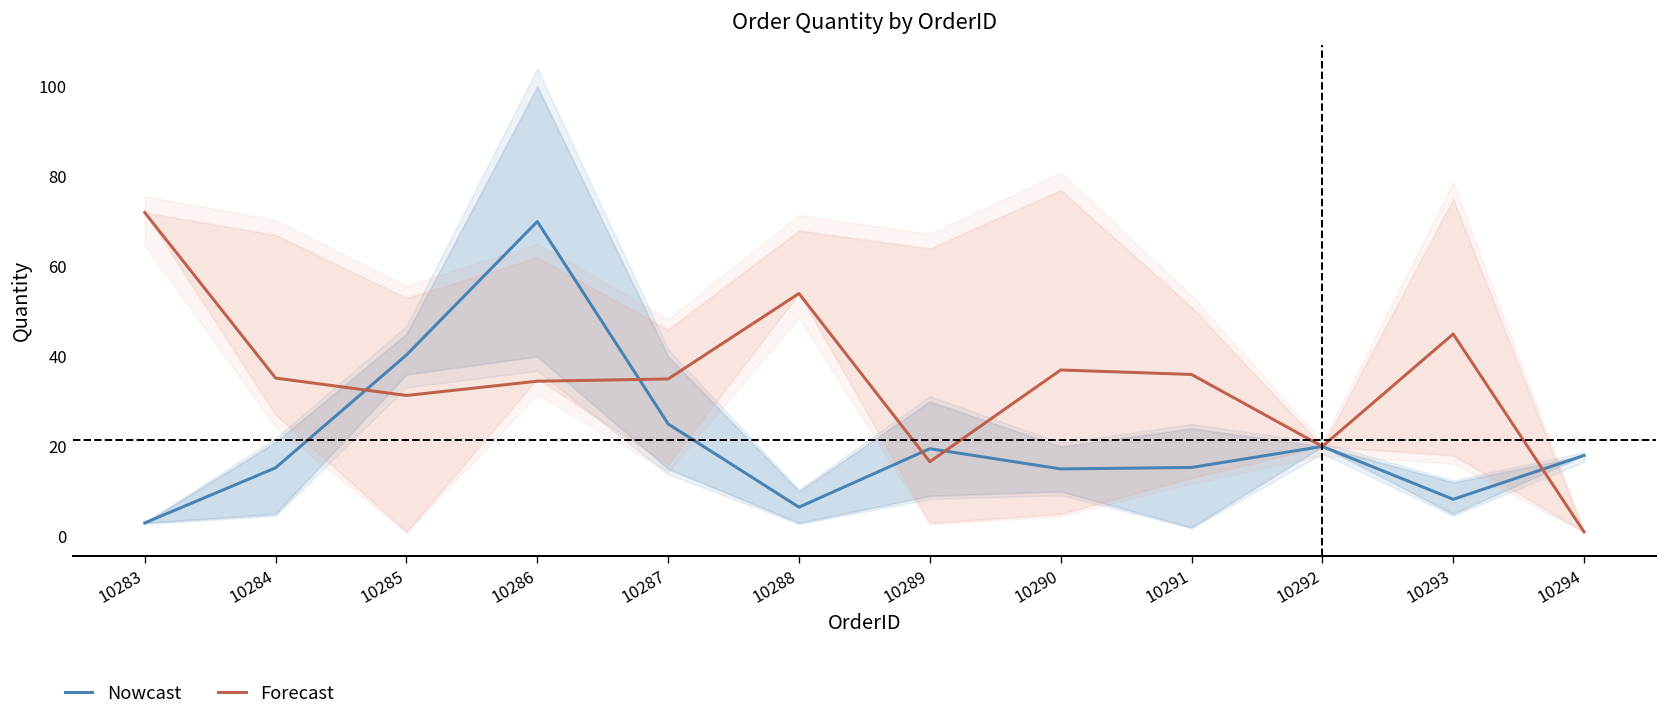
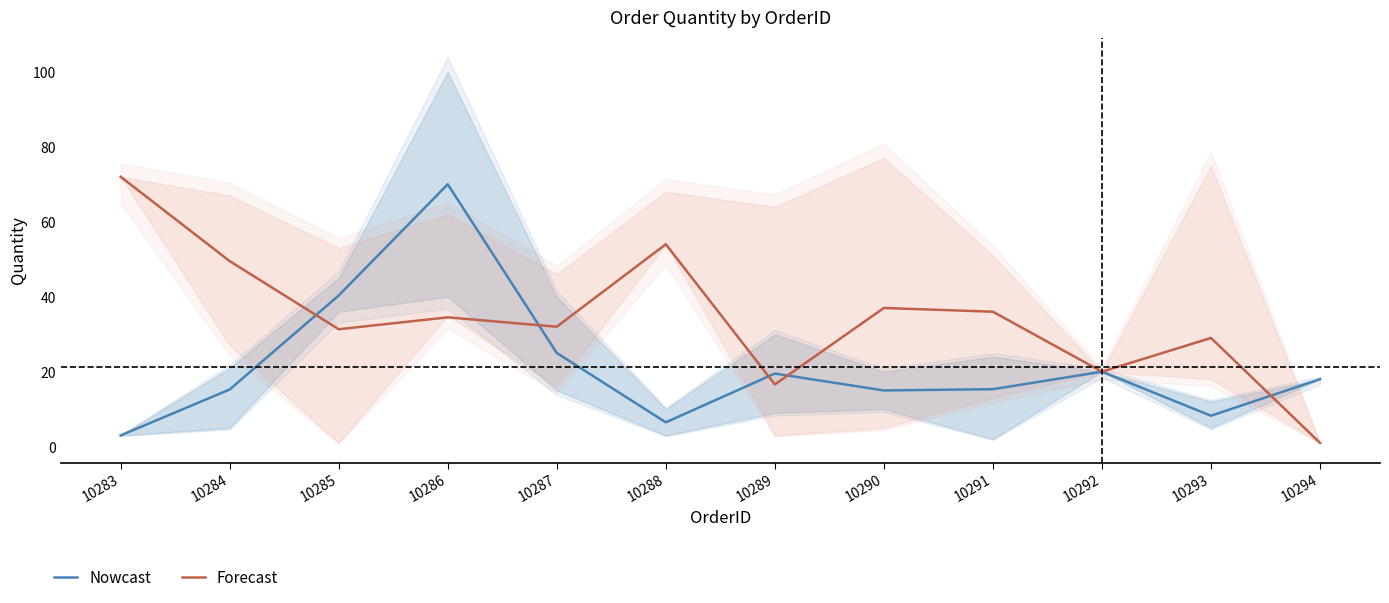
  {
    "Forecast": {
-     "10284": 35,
+     "10284": 50,
      "10285": 31,
      "10286": 35,
-     "10287": 35,
+     "10287": 32,
      "10288": 54,
      "10289": 17,
      "10290": 37,
      "10291": 36,
-     "10293": 45
+     "10293": 29
    }
  }
